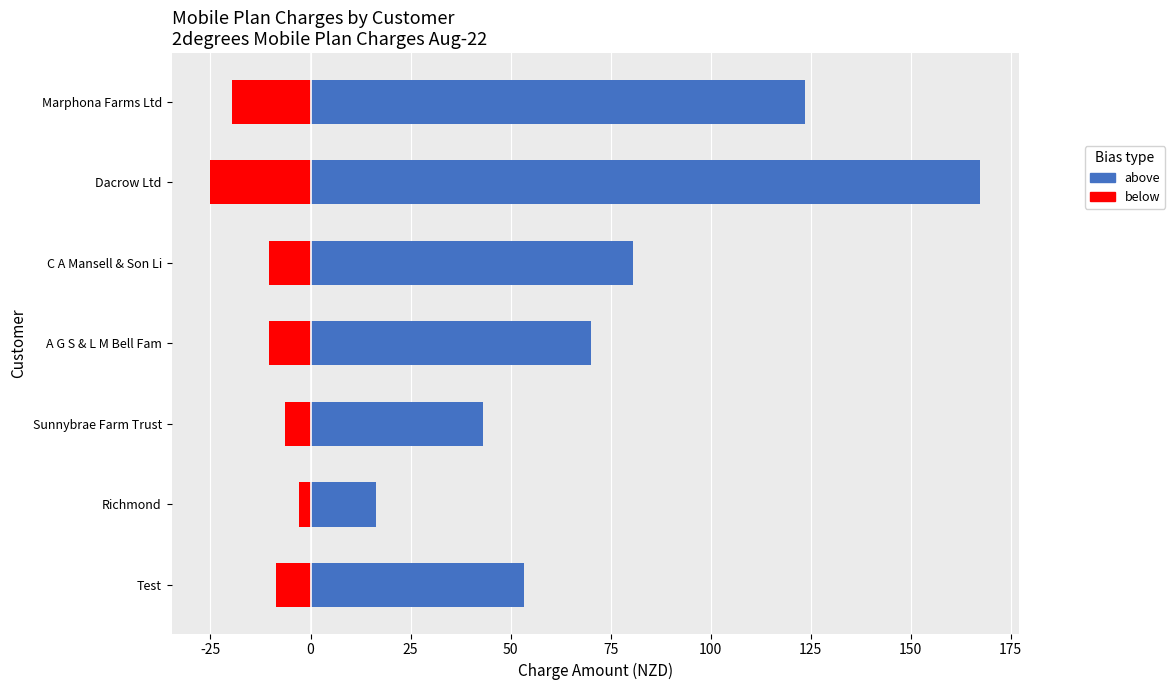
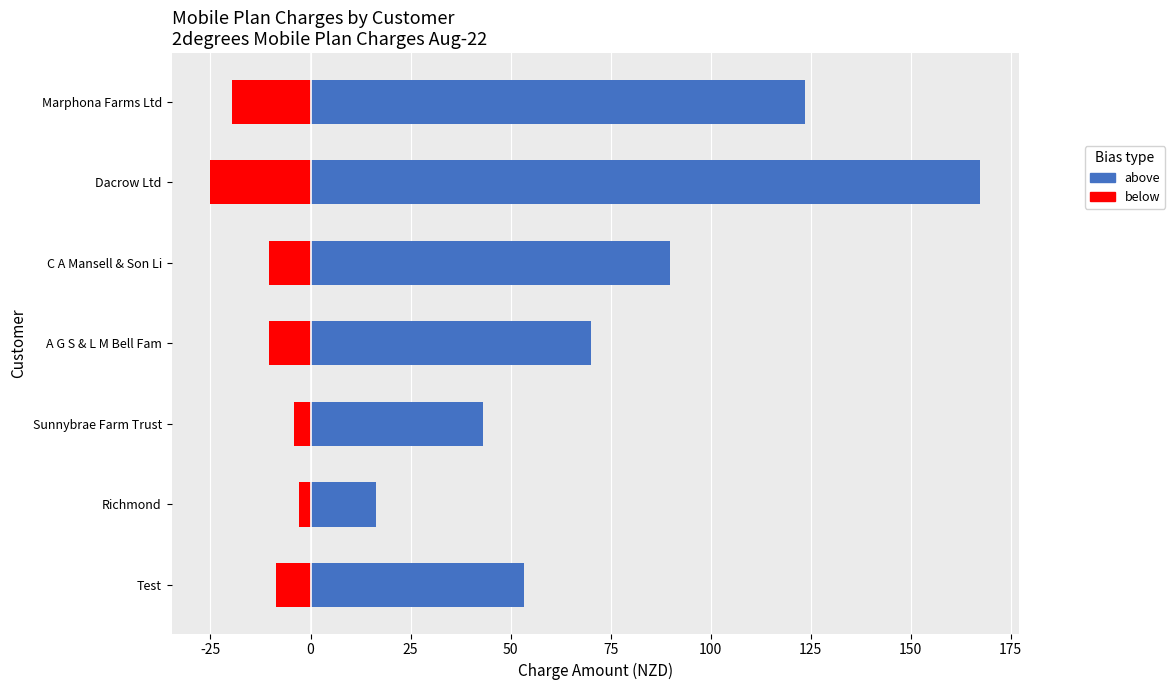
  {
    "above": {
      "Marphona Farms Ltd": 124,
      "Dacrow Ltd": 167,
-     "C A Mansell & Son Li": 81,
+     "C A Mansell & Son Li": 90,
      "A G S & L M Bell Fam": 70,
      "Sunnybrae Farm Trust": 43,
      "Richmond": 16,
      "Test": 53
    },
    "below": {
      "Marphona Farms Ltd": -20,
      "Dacrow Ltd": -25,
      "C A Mansell & Son Li": -11,
      "A G S & L M Bell Fam": -11,
-     "Sunnybrae Farm Trust": -6,
+     "Sunnybrae Farm Trust": -4,
      "Richmond": -3,
      "Test": -9
    }
  }
